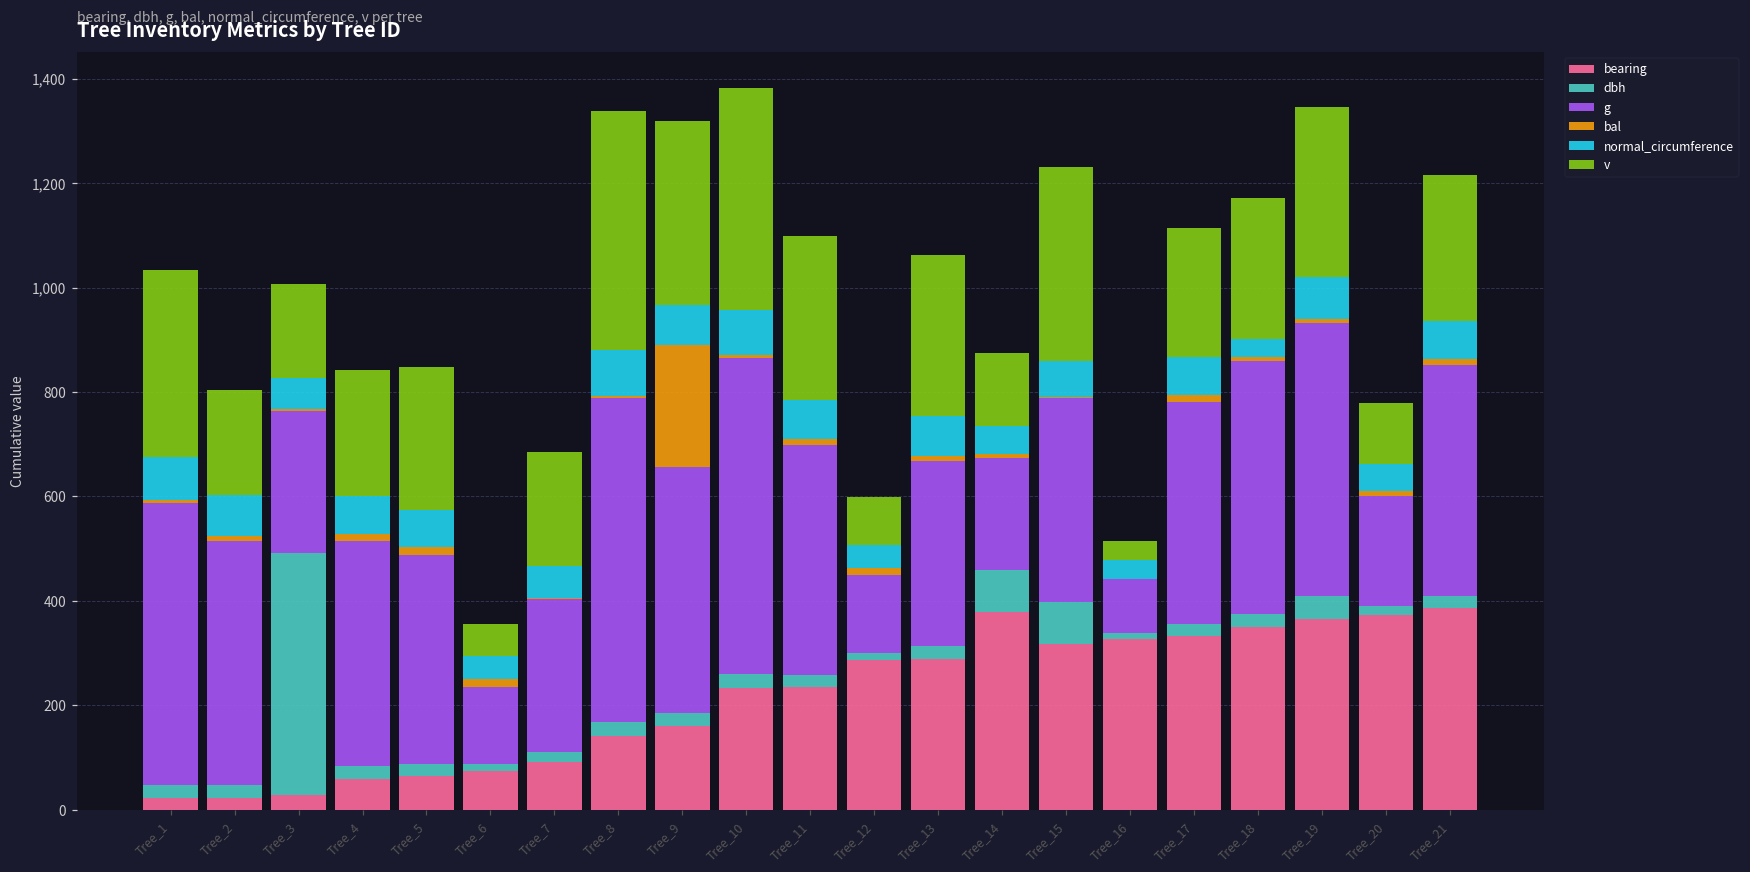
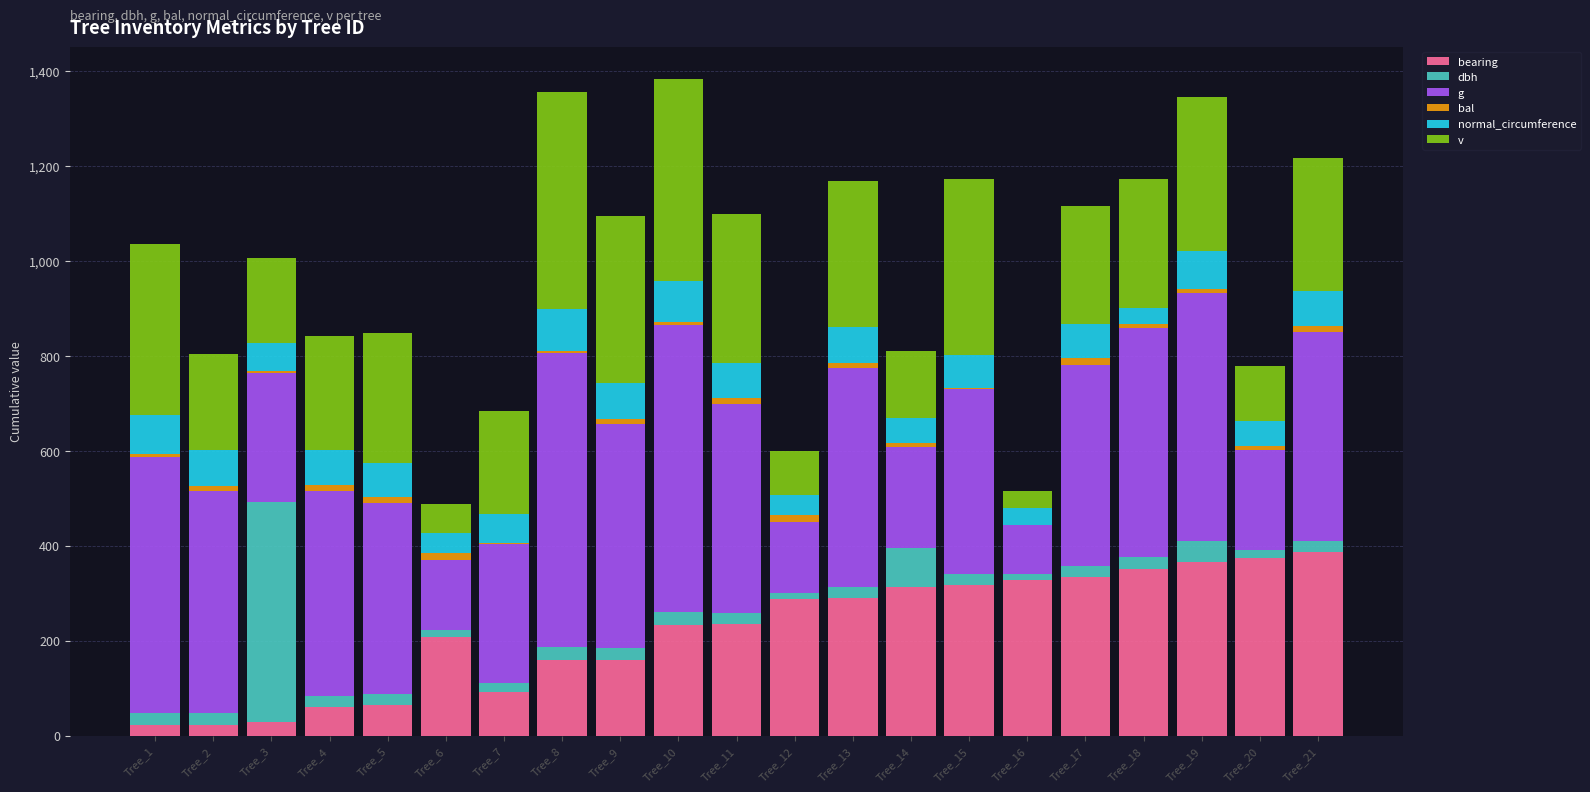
  {
    "bearing": {
      "Tree_1": 20,
      "Tree_2": 20,
      "Tree_3": 30,
      "Tree_4": 60,
      "Tree_5": 70,
-     "Tree_6": 80,
+     "Tree_6": 210,
      "Tree_7": 90,
-     "Tree_8": 140,
+     "Tree_8": 160,
      "Tree_9": 160,
      "Tree_10": 230,
      "Tree_11": 240,
      "Tree_12": 290,
      "Tree_13": 290,
-     "Tree_14": 380,
+     "Tree_14": 310,
      "Tree_15": 320,
      "Tree_16": 330,
      "Tree_17": 330,
      "Tree_18": 350,
      "Tree_19": 370,
      "Tree_20": 370,
      "Tree_21": 390
    },
    "dbh": {
      "Tree_1": 30,
      "Tree_2": 20,
      "Tree_3": 460,
      "Tree_4": 20,
      "Tree_5": 20,
      "Tree_6": 10,
      "Tree_7": 20,
      "Tree_8": 30,
      "Tree_9": 20,
      "Tree_10": 30,
      "Tree_11": 20,
      "Tree_12": 10,
      "Tree_13": 20,
      "Tree_14": 80,
-     "Tree_15": 80,
+     "Tree_15": 20,
      "Tree_16": 10,
      "Tree_17": 20,
      "Tree_18": 20,
      "Tree_19": 40,
      "Tree_20": 20,
      "Tree_21": 20
    },
    "g": {
      "Tree_1": 540,
      "Tree_2": 470,
      "Tree_3": 270,
      "Tree_4": 430,
      "Tree_5": 400,
      "Tree_6": 150,
      "Tree_7": 290,
      "Tree_8": 620,
      "Tree_9": 470,
      "Tree_10": 600,
      "Tree_11": 440,
      "Tree_12": 150,
-     "Tree_13": 350,
+     "Tree_13": 460,
      "Tree_14": 210,
      "Tree_15": 390,
      "Tree_16": 100,
      "Tree_17": 420,
      "Tree_18": 480,
      "Tree_19": 520,
      "Tree_20": 210,
      "Tree_21": 440
    },
    "bal": {
      "Tree_1": 10,
      "Tree_2": 10,
      "Tree_4": 10,
      "Tree_5": 10,
      "Tree_6": 20,
-     "Tree_9": 230,
+     "Tree_9": 10,
      "Tree_11": 10,
      "Tree_12": 10,
      "Tree_13": 10,
      "Tree_14": 10,
      "Tree_16": 0,
      "Tree_17": 10,
      "Tree_18": 10,
      "Tree_19": 10,
      "Tree_20": 10,
      "Tree_21": 10
    },
    "normal_circumference": {
      "Tree_1": 80,
      "Tree_2": 80,
      "Tree_3": 60,
      "Tree_4": 70,
      "Tree_5": 70,
      "Tree_6": 40,
      "Tree_7": 60,
      "Tree_8": 90,
      "Tree_9": 80,
      "Tree_10": 90,
      "Tree_11": 70,
      "Tree_12": 40,
      "Tree_13": 80,
      "Tree_14": 50,
      "Tree_15": 70,
      "Tree_16": 40,
      "Tree_17": 70,
      "Tree_18": 30,
      "Tree_19": 80,
      "Tree_20": 50,
      "Tree_21": 70
    },
    "v": {
      "Tree_1": 360,
      "Tree_2": 200,
      "Tree_3": 180,
      "Tree_4": 240,
      "Tree_5": 270,
      "Tree_6": 60,
      "Tree_7": 220,
      "Tree_8": 460,
      "Tree_9": 350,
      "Tree_10": 420,
      "Tree_11": 310,
      "Tree_12": 90,
      "Tree_13": 310,
      "Tree_14": 140,
      "Tree_15": 370,
      "Tree_16": 40,
      "Tree_17": 250,
      "Tree_18": 270,
      "Tree_19": 320,
      "Tree_20": 120,
      "Tree_21": 280
    }
  }
